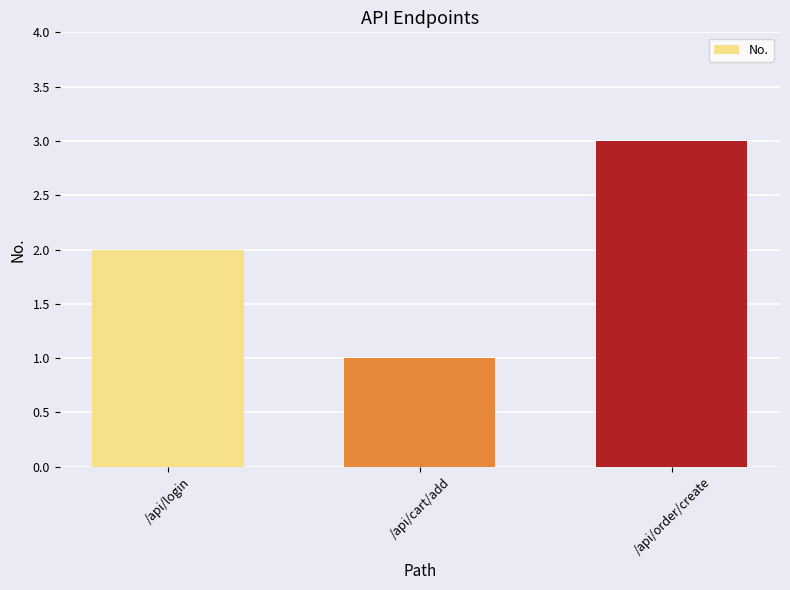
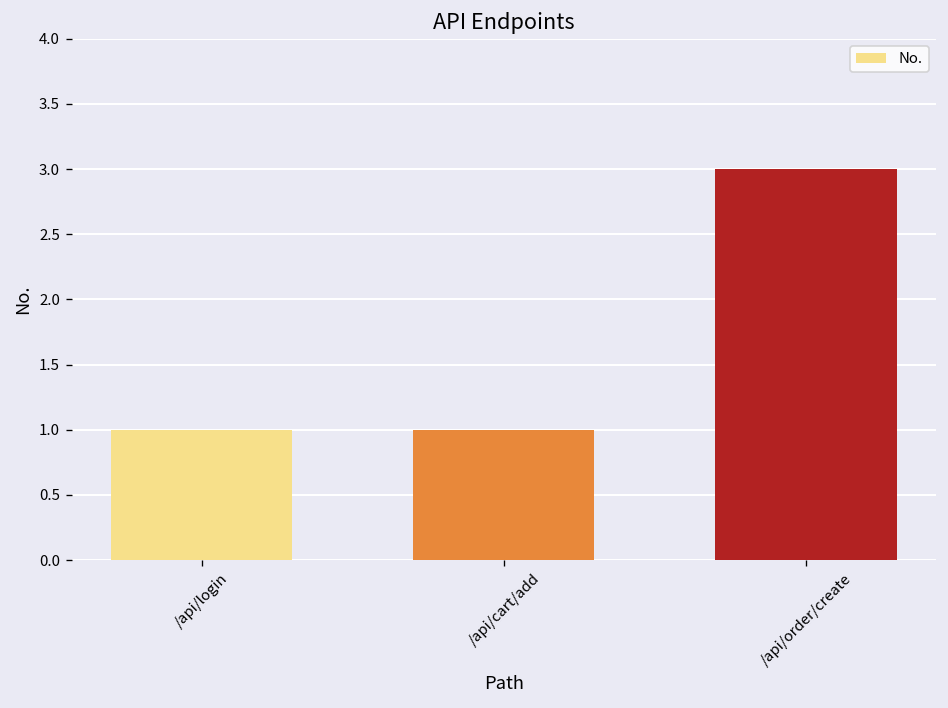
  {
-   "/api/login": 2,
+   "/api/login": 1,
    "/api/cart/add": 1,
    "/api/order/create": 3
  }
